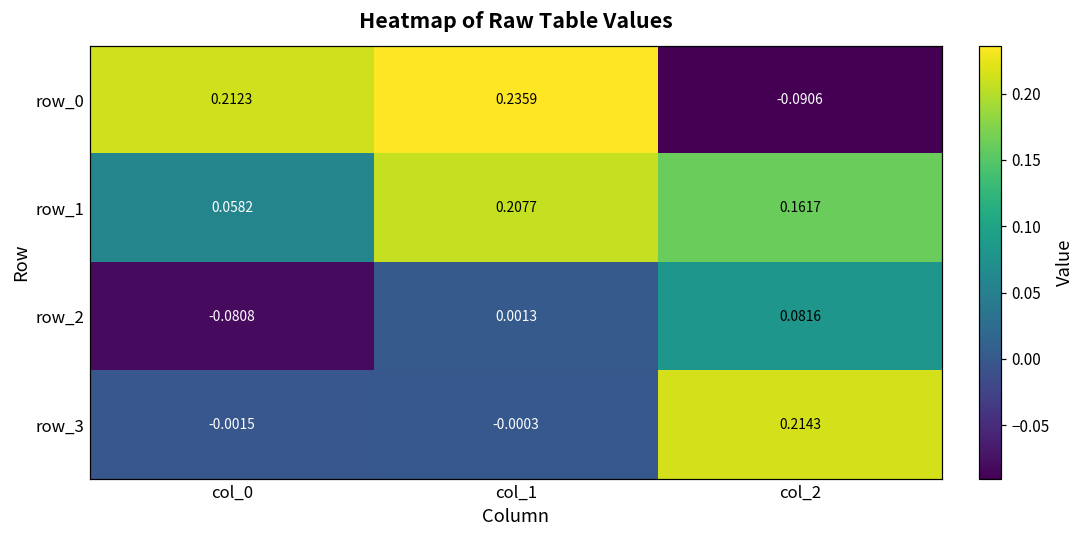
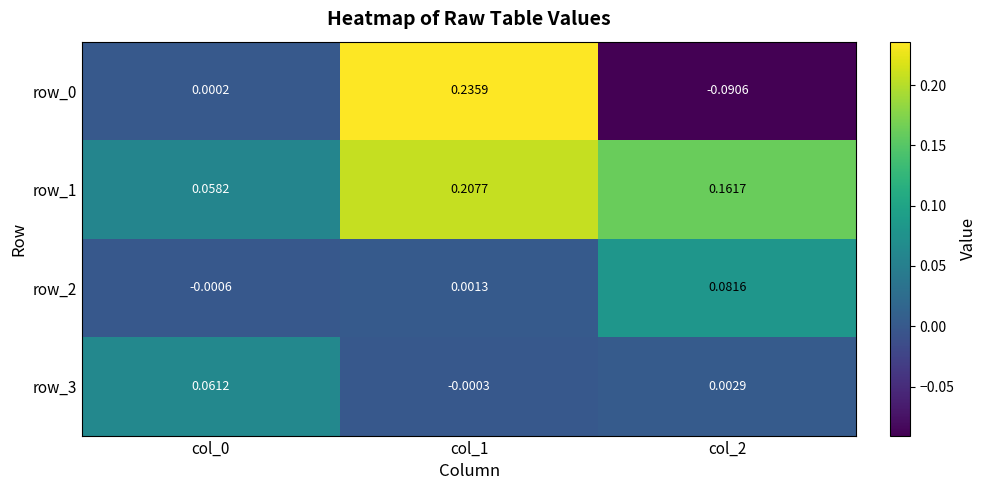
  {
    "row_0": {
-     "col_0": 0.2123,
+     "col_0": 0.0002,
      "col_1": 0.2359,
      "col_2": -0.0906
    },
    "row_1": {
      "col_0": 0.0582,
      "col_1": 0.2077,
      "col_2": 0.1617
    },
    "row_2": {
-     "col_0": -0.0808,
+     "col_0": -0.0006,
      "col_1": 0.0013,
      "col_2": 0.0816
    },
    "row_3": {
-     "col_0": -0.0015,
+     "col_0": 0.0612,
      "col_1": -0.0003,
-     "col_2": 0.2143
+     "col_2": 0.0029
    }
  }
